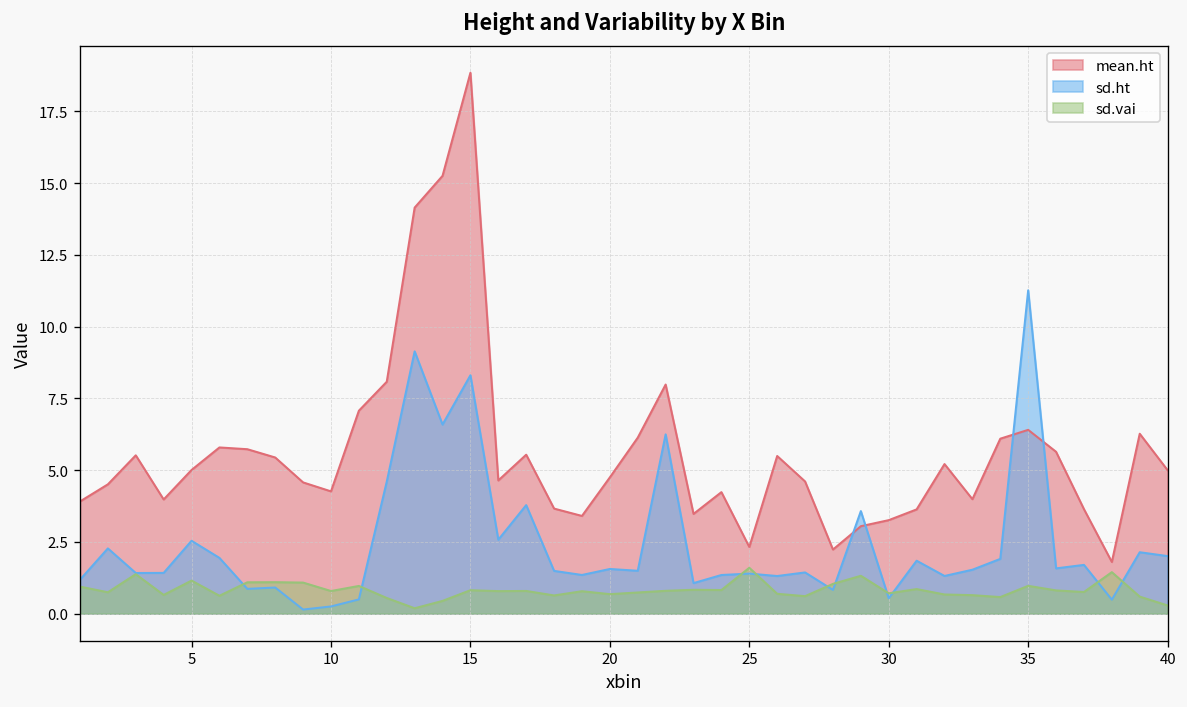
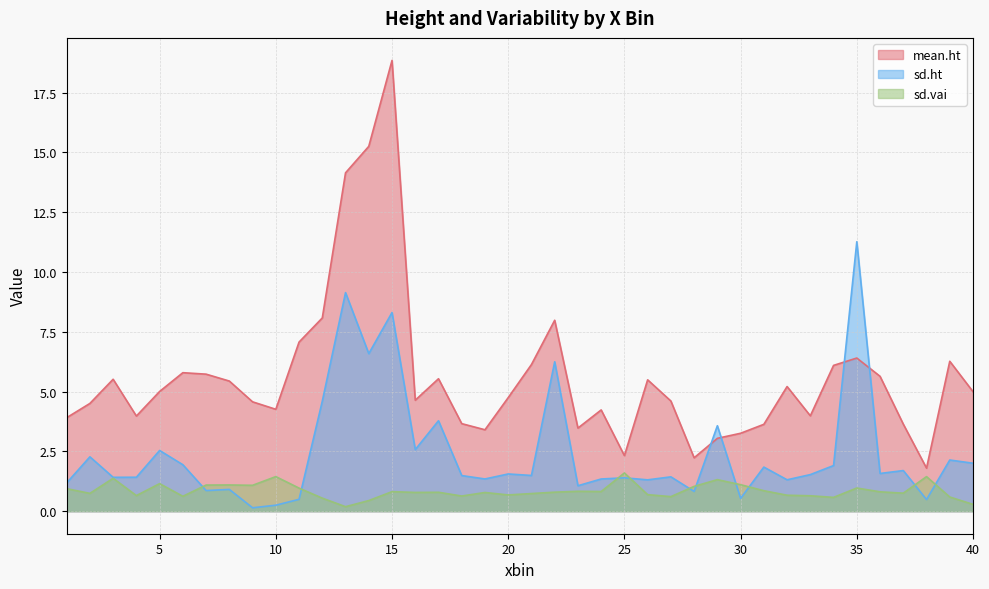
  {
    "mean.ht": {
      "5": 5.0,
      "10": 4.3,
      "15": 18.8,
      "20": 4.7,
      "25": 2.3,
      "30": 3.3,
      "35": 6.4,
      "40": 5.0
    },
    "sd.ht": {
      "5": 2.5,
      "10": 0.3,
      "15": 8.3,
      "20": 1.6,
      "25": 1.4,
      "30": 0.5,
      "35": 11.3,
      "40": 2.0
    },
    "sd.vai": {
      "5": 1.2,
-     "10": 0.8,
+     "10": 1.4,
      "15": 0.8,
      "20": 0.7,
      "25": 1.6,
-     "30": 0.7,
+     "30": 1.1,
      "35": 1.0,
      "40": 0.3
    }
  }
